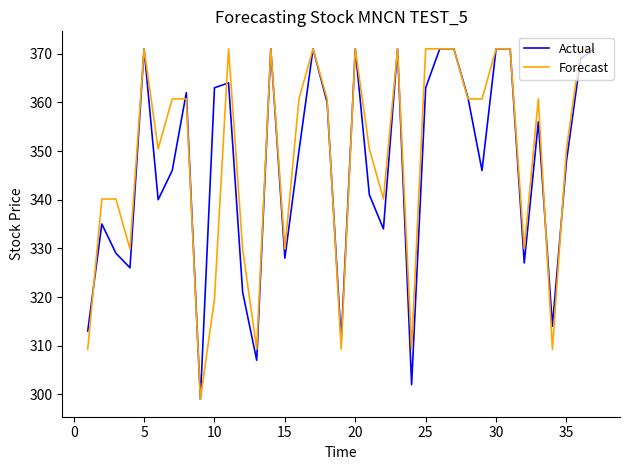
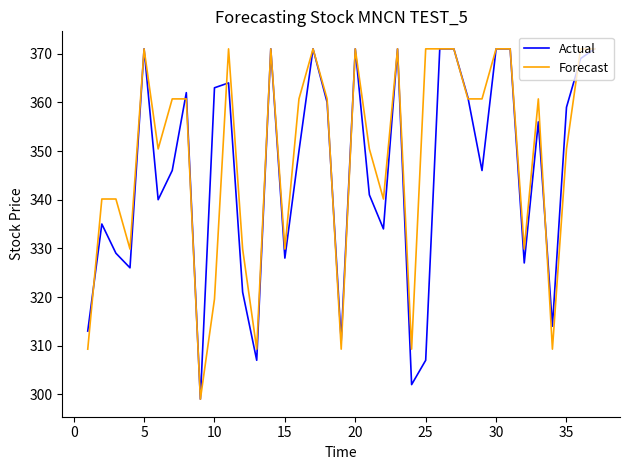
  {
    "Actual": {
      "10": 363,
      "15": 328,
-     "25": 363,
-     "35": 348
+     "25": 307,
+     "35": 359
    },
    "Forecast": {
      "10": 320,
      "15": 330,
      "25": 371,
      "35": 350
    }
  }
